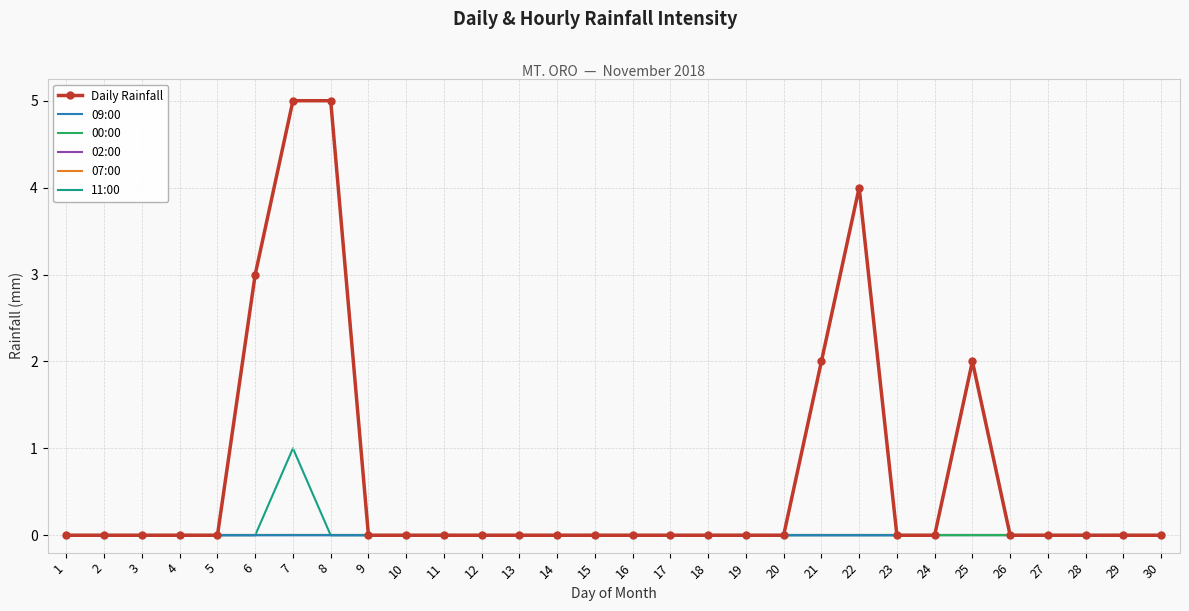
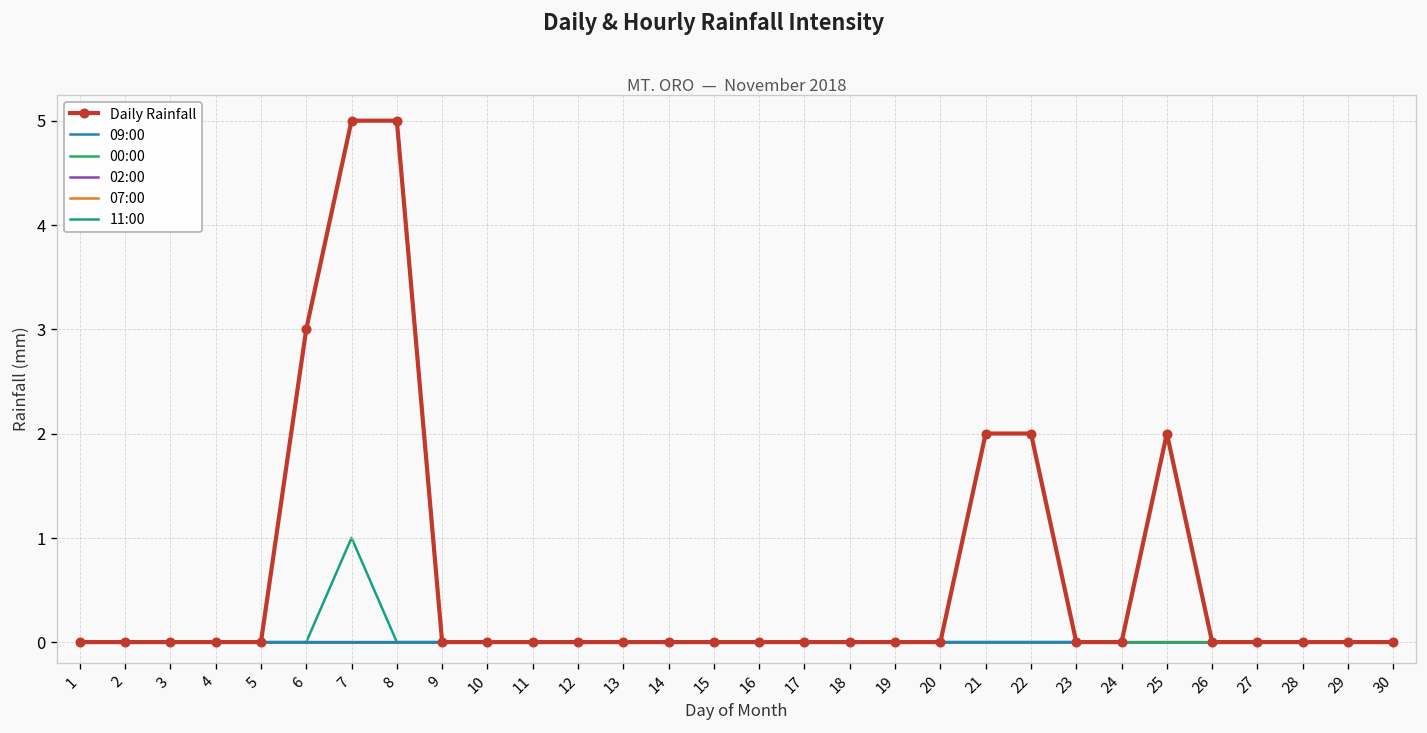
  {
    "Daily Rainfall": {
      "6": 3,
      "7": 5,
      "8": 5,
      "21": 2,
-     "22": 4
+     "22": 2
    },
    "11:00": {
      "7": 1
    }
  }
